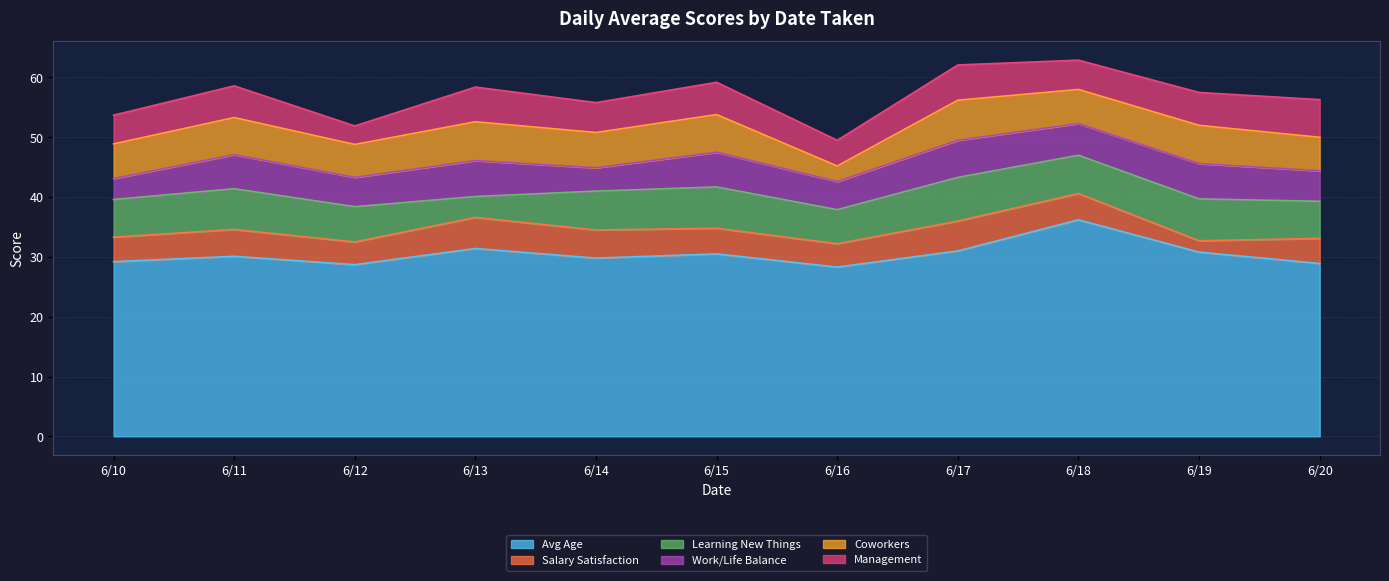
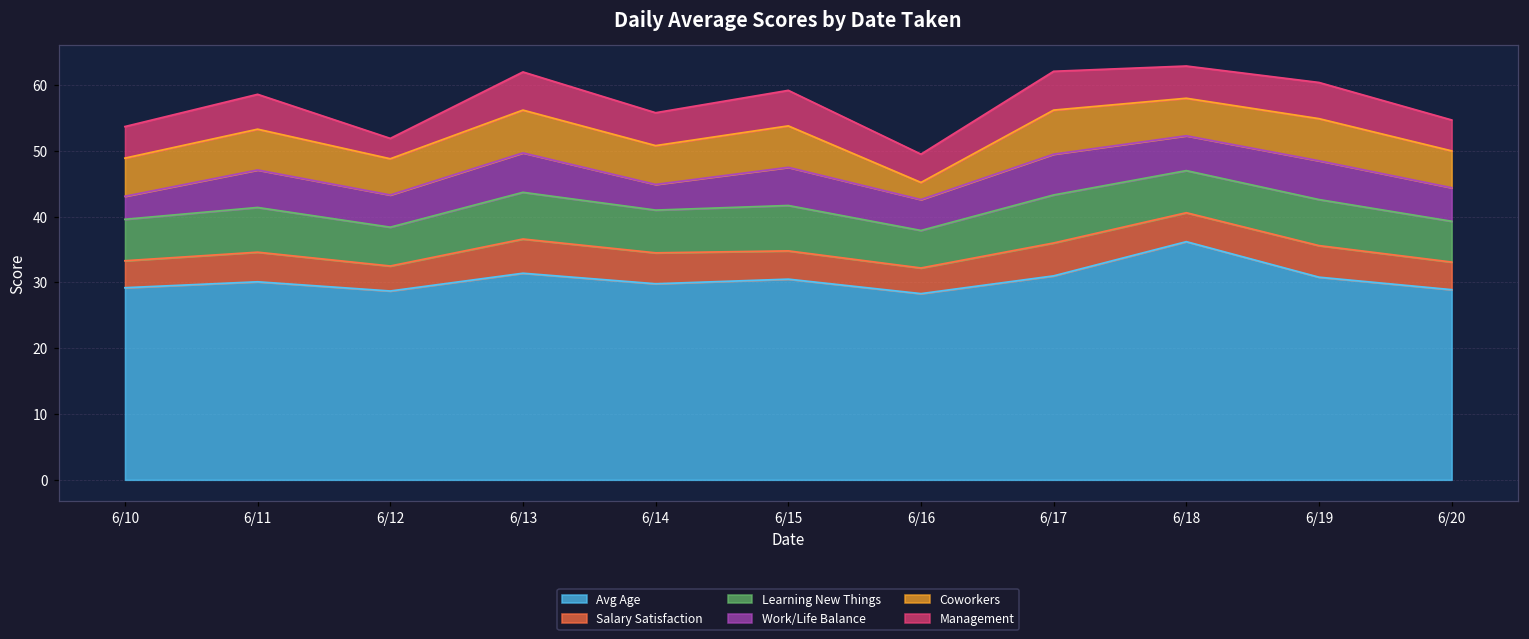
  {
    "Avg Age": {
      "6/10": 29,
      "6/11": 30,
      "6/12": 29,
      "6/13": 31,
      "6/14": 30,
      "6/15": 31,
      "6/16": 28,
      "6/17": 31,
      "6/18": 36,
      "6/19": 31,
      "6/20": 29
    },
    "Salary Satisfaction": {
      "6/10": 4,
      "6/11": 5,
      "6/12": 4,
      "6/13": 5,
      "6/14": 5,
      "6/15": 4,
      "6/16": 4,
      "6/17": 5,
      "6/18": 4,
-     "6/19": 2,
+     "6/19": 5,
      "6/20": 4
    },
    "Learning New Things": {
      "6/10": 6,
      "6/11": 7,
      "6/12": 6,
-     "6/13": 4,
+     "6/13": 7,
      "6/14": 7,
      "6/15": 7,
      "6/16": 6,
      "6/17": 7,
      "6/18": 6,
      "6/19": 7,
      "6/20": 6
    },
    "Work/Life Balance": {
      "6/10": 4,
      "6/11": 6,
      "6/12": 5,
      "6/13": 6,
      "6/14": 4,
      "6/15": 6,
      "6/16": 5,
      "6/17": 6,
      "6/18": 5,
      "6/19": 6,
      "6/20": 5
    },
    "Coworkers": {
      "6/10": 6,
      "6/11": 6,
      "6/12": 6,
      "6/13": 7,
      "6/14": 6,
      "6/15": 6,
      "6/16": 3,
      "6/17": 7,
      "6/18": 6,
      "6/19": 6,
      "6/20": 6
    },
    "Management": {
      "6/10": 5,
      "6/11": 5,
      "6/12": 3,
      "6/13": 6,
      "6/14": 5,
      "6/15": 5,
      "6/16": 4,
      "6/17": 6,
      "6/18": 5,
      "6/19": 6,
-     "6/20": 6
+     "6/20": 5
    }
  }
